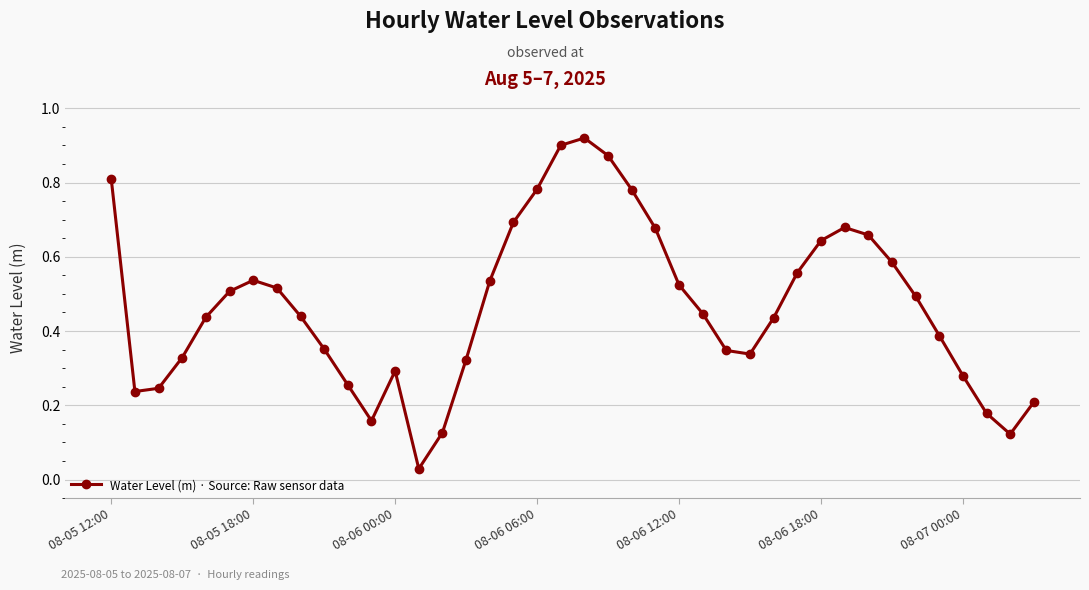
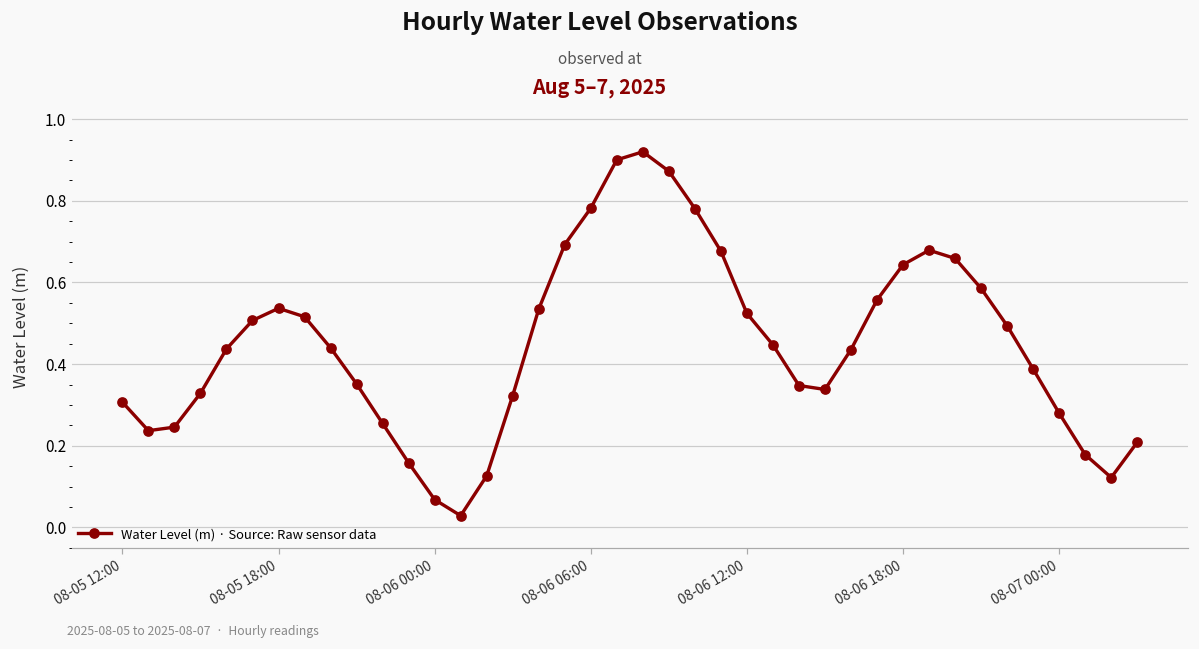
  {
-   "08-05 12:00": 0.81,
+   "08-05 12:00": 0.31,
    "08-05 18:00": 0.54,
-   "08-06 00:00": 0.29,
+   "08-06 00:00": 0.07,
    "08-06 06:00": 0.78,
    "08-06 12:00": 0.52,
    "08-06 18:00": 0.64,
    "08-07 00:00": 0.28
  }
